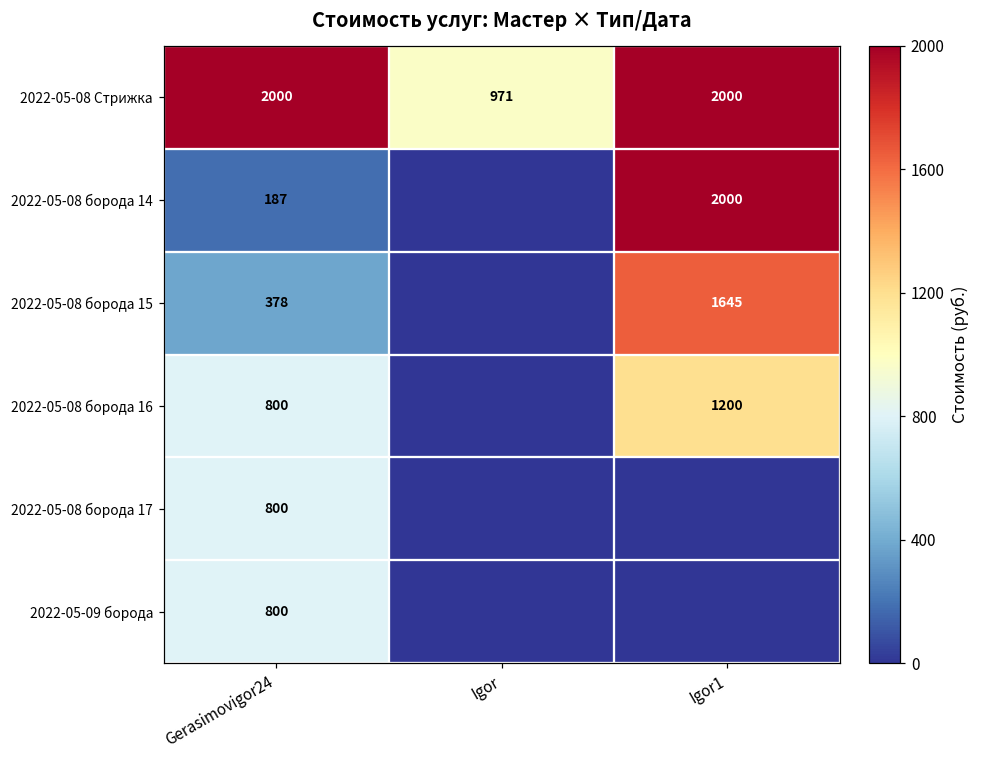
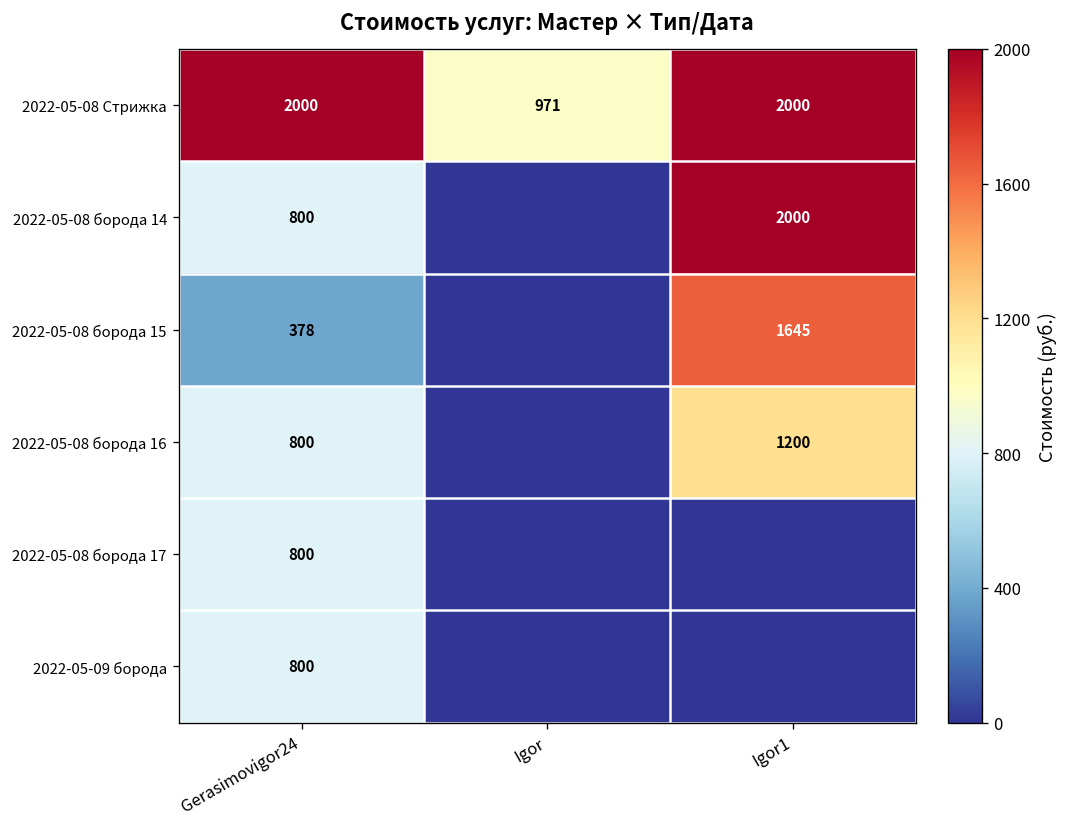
  {
    "2022-05-08 Стрижка": {
      "Gerasimovigor24": 2000,
      "Igor": 971,
      "Igor1": 2000
    },
    "2022-05-08 борода 14": {
-     "Gerasimovigor24": 187,
+     "Gerasimovigor24": 800,
      "Igor1": 2000
    },
    "2022-05-08 борода 15": {
      "Gerasimovigor24": 378,
      "Igor1": 1645
    },
    "2022-05-08 борода 16": {
      "Gerasimovigor24": 800,
      "Igor1": 1200
    },
    "2022-05-08 борода 17": {
      "Gerasimovigor24": 800
    },
    "2022-05-09 борода": {
      "Gerasimovigor24": 800
    }
  }
